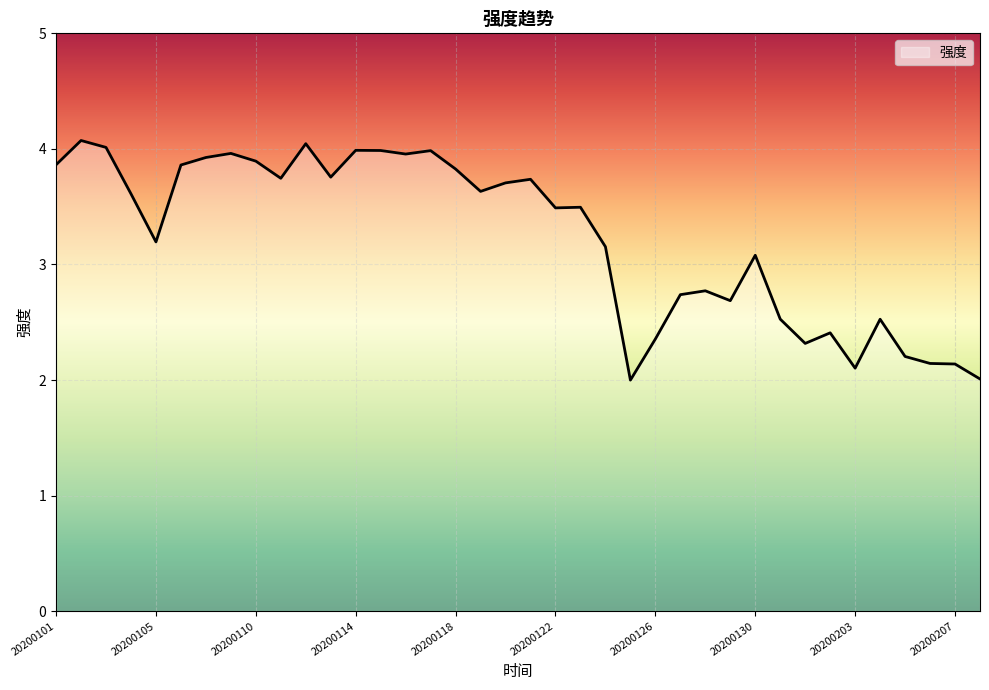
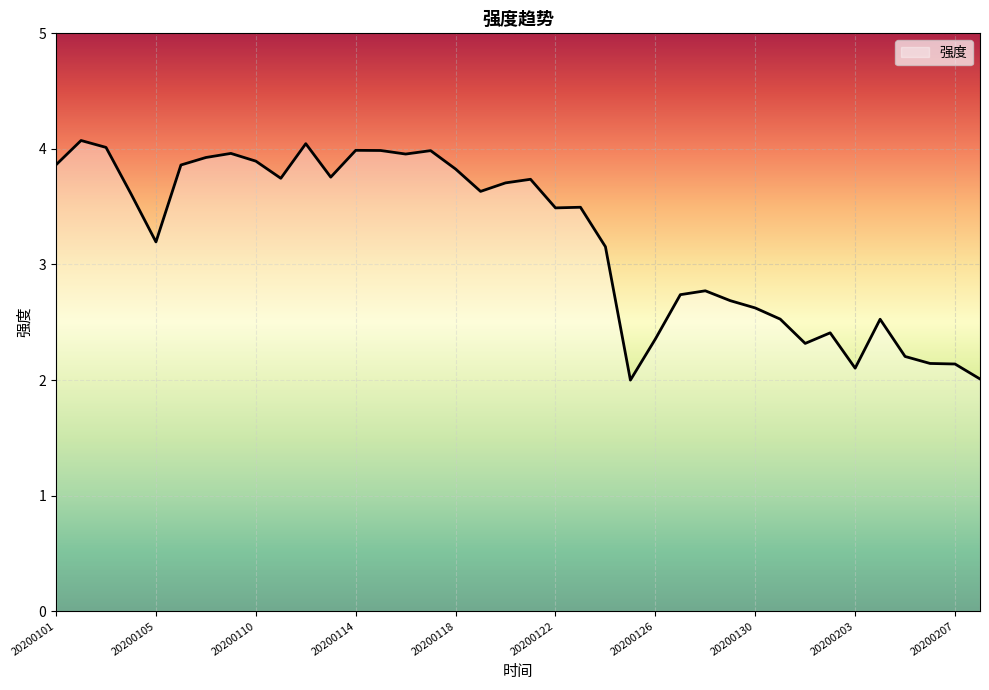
  {
    "20200101": 3.86,
    "20200105": 3.20,
    "20200110": 3.89,
    "20200114": 3.99,
    "20200118": 3.83,
    "20200122": 3.49,
    "20200126": 2.36,
-   "20200130": 3.08,
+   "20200130": 2.62,
    "20200203": 2.10,
    "20200207": 2.14
  }
